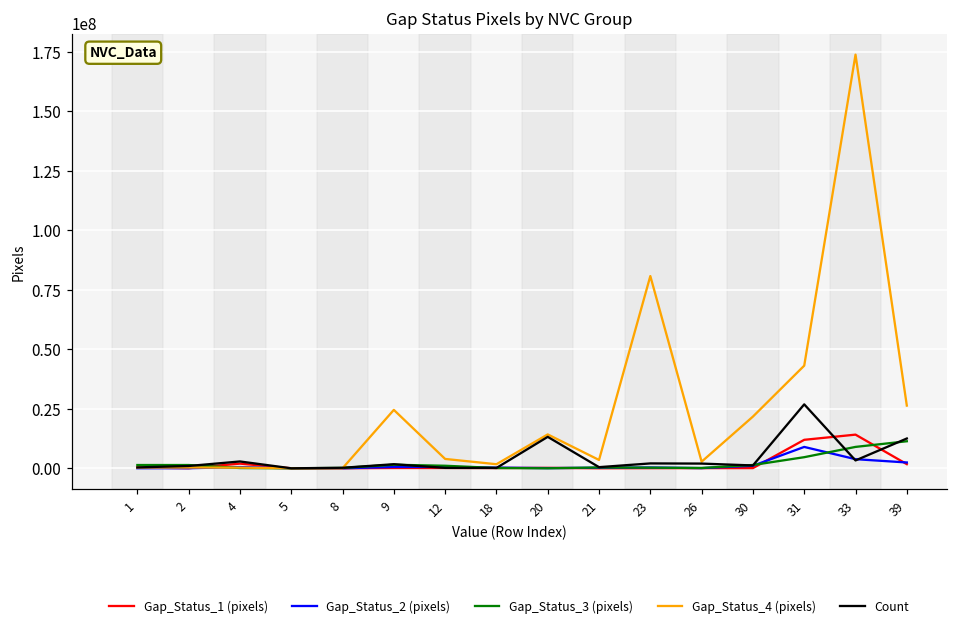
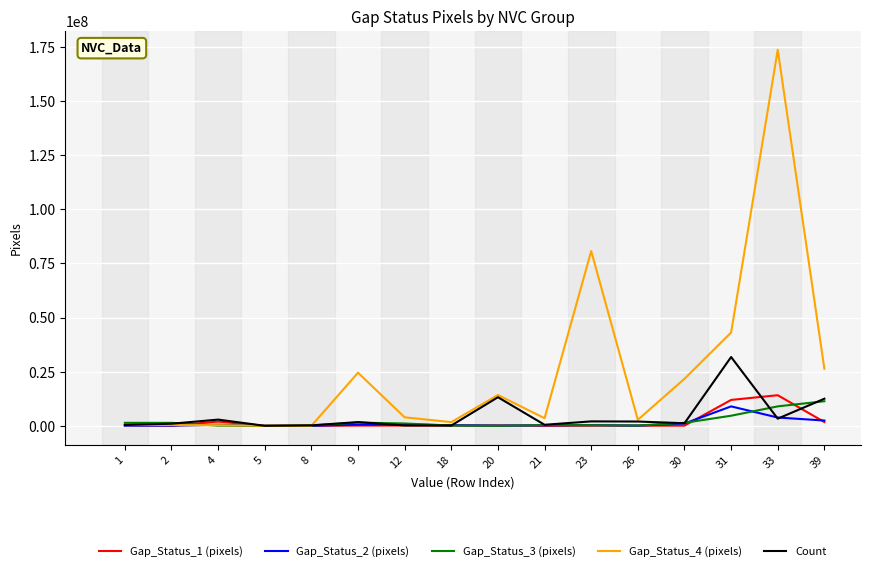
  {
    "Gap_Status_1 (pixels)": {
      "31": 12000000,
      "33": 14000000
    },
    "Gap_Status_2 (pixels)": {
      "31": 9000000
    },
    "Gap_Status_3 (pixels)": {
      "31": 5000000,
      "33": 9000000
    },
    "Gap_Status_4 (pixels)": {
      "9": 25000000,
      "12": 4000000,
      "18": 2000000,
      "21": 4000000,
      "23": 81000000,
      "30": 22000000,
      "31": 43000000,
      "33": 174000000,
      "39": 26000000
    },
    "Count": {
      "23": 2000000,
-     "31": 27000000
+     "31": 32000000
    }
  }
